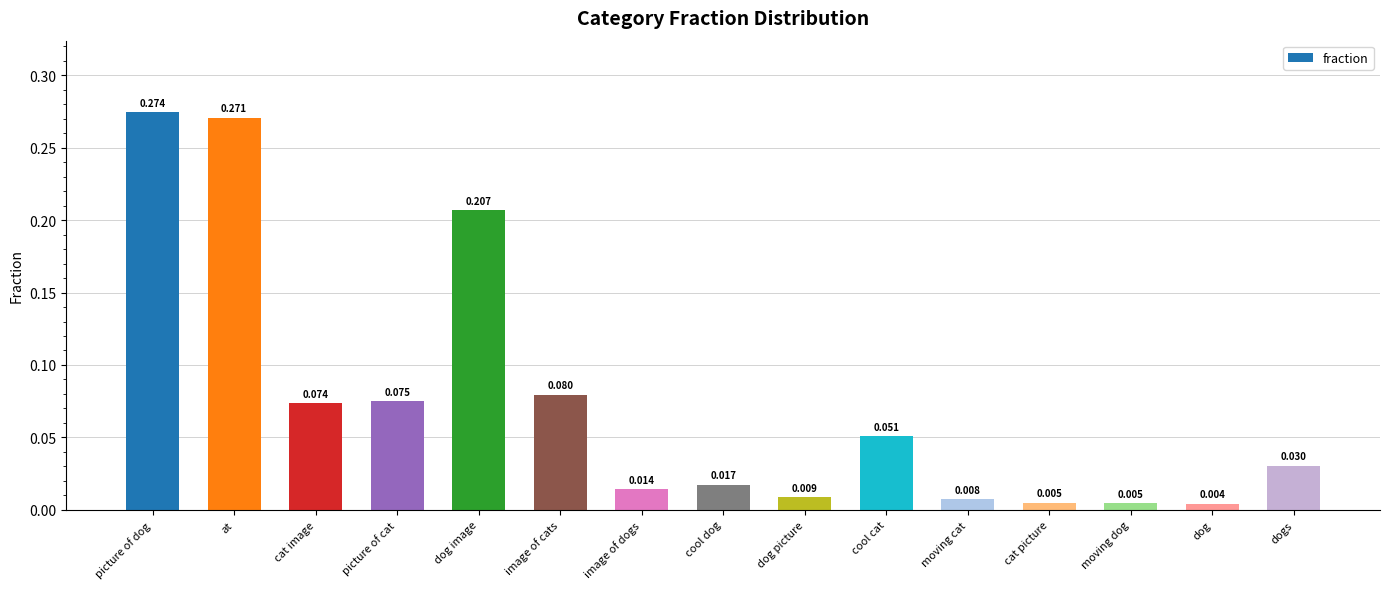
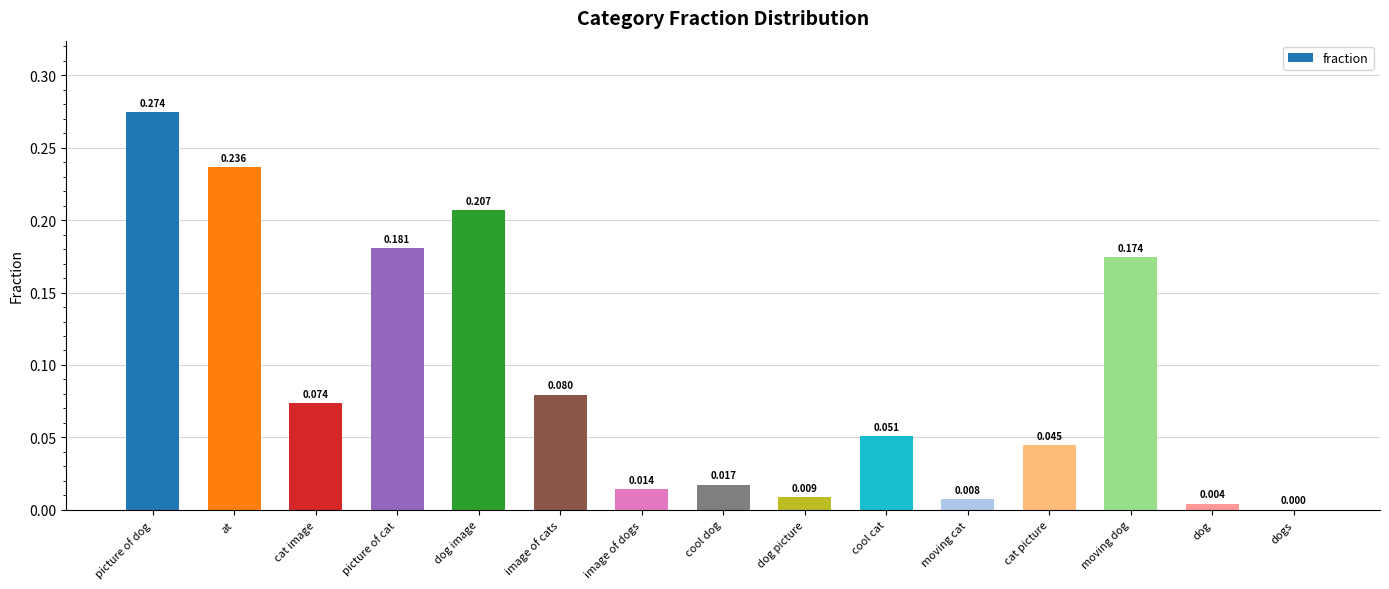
  {
    "picture of dog": 0.274,
-   "at": 0.271,
+   "at": 0.236,
    "cat image": 0.074,
-   "picture of cat": 0.075,
+   "picture of cat": 0.181,
    "dog image": 0.207,
    "image of cats": 0.080,
    "image of dogs": 0.014,
    "cool dog": 0.017,
    "dog picture": 0.009,
    "cool cat": 0.051,
    "moving cat": 0.008,
-   "cat picture": 0.005,
-   "moving dog": 0.005,
+   "cat picture": 0.045,
+   "moving dog": 0.174,
    "dog": 0.004,
-   "dogs": 0.030
+   "dogs": 0.000
  }
